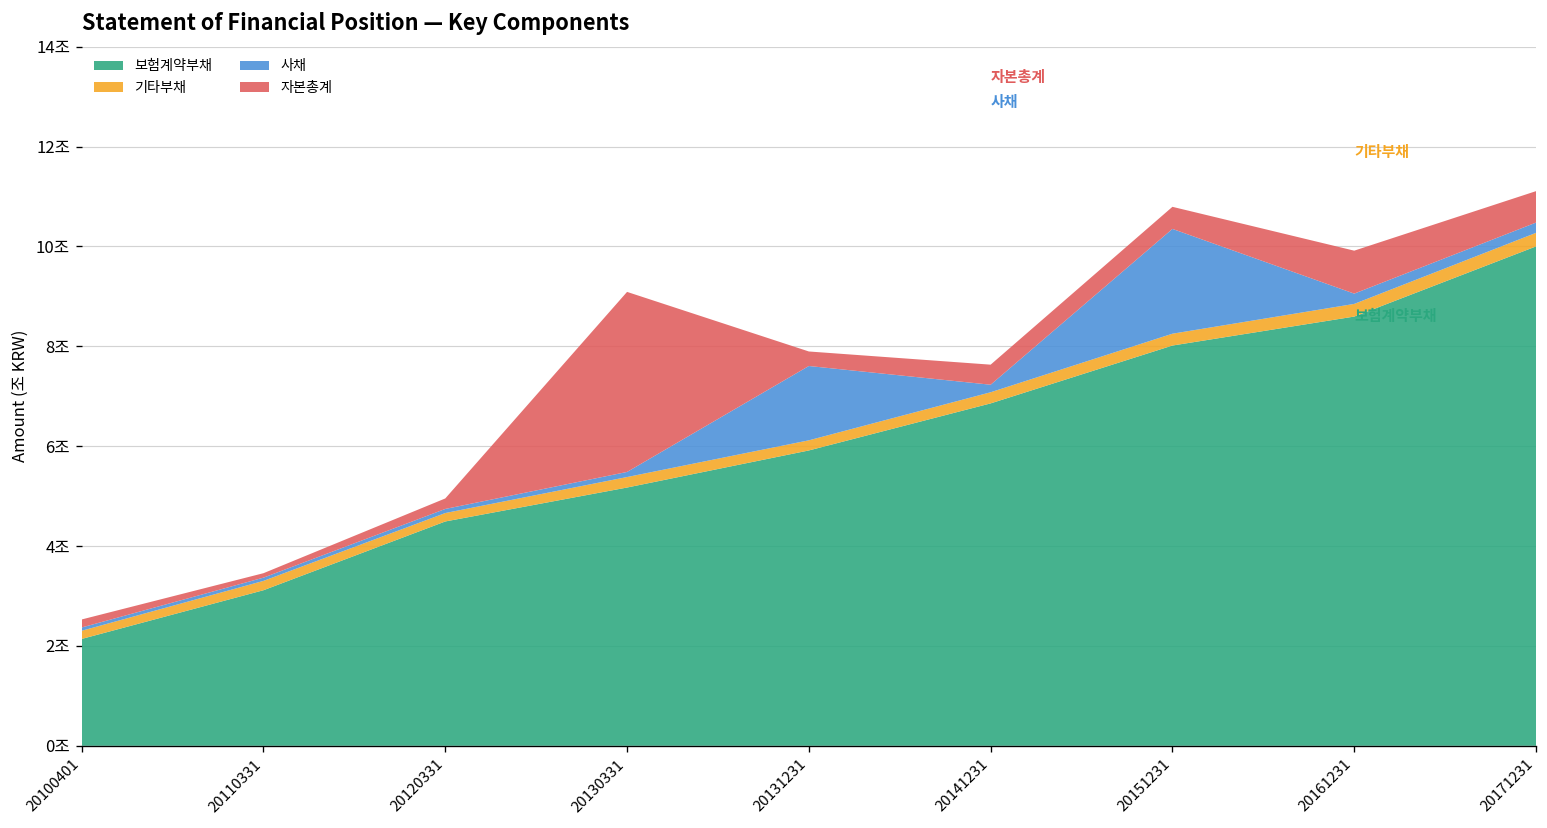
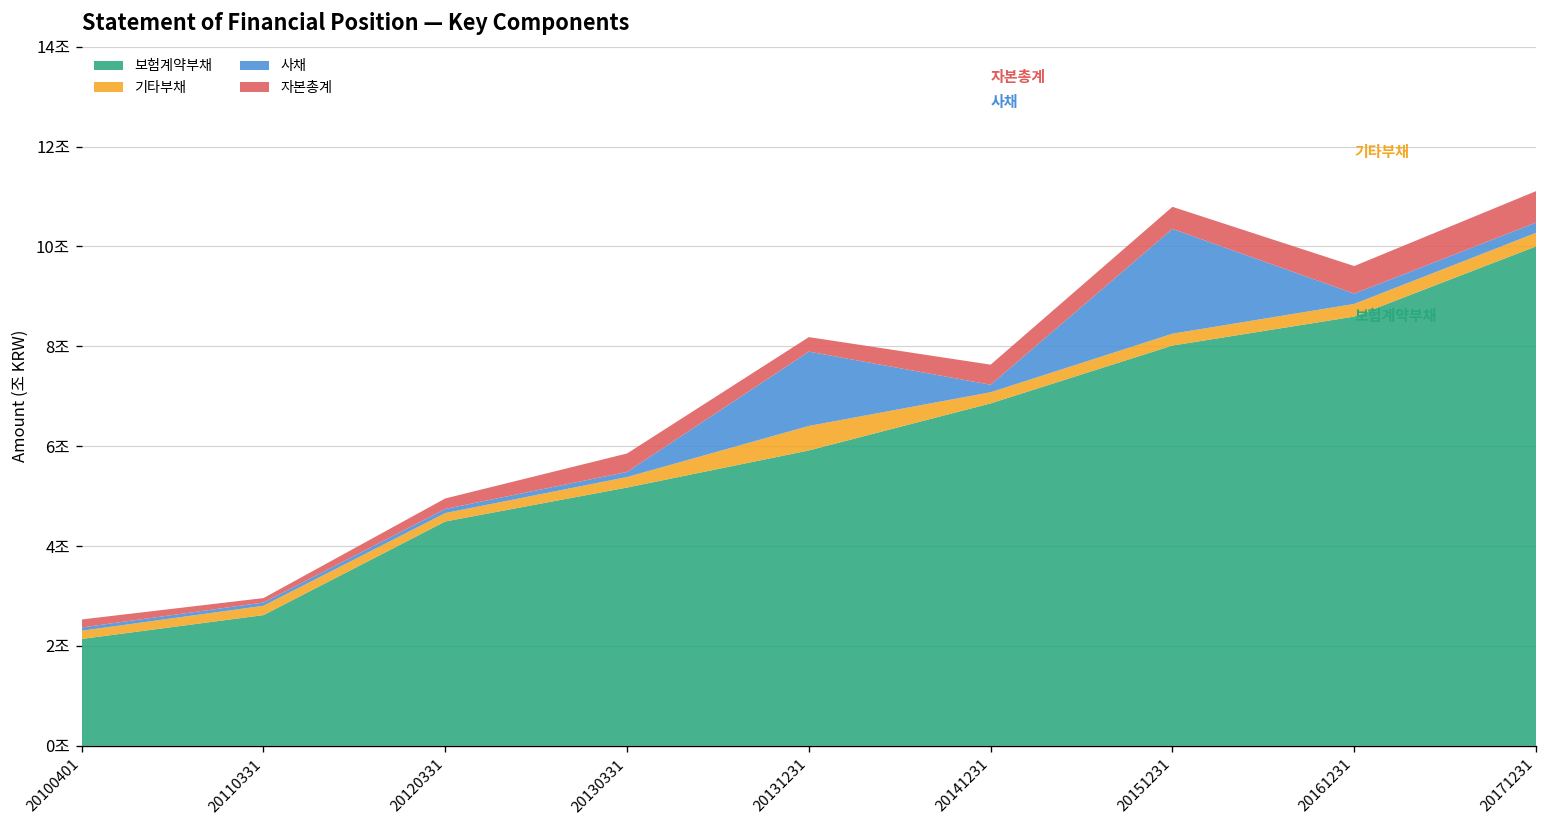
  {
    "보험계약부채": {
      "20100401": "2.1조",
-     "20110331": "3.1조",
+     "20110331": "2.6조",
      "20120331": "4.5조",
      "20130331": "5.2조",
      "20131231": "5.9조",
      "20141231": "6.9조",
      "20151231": "8.0조",
      "20161231": "8.6조",
      "20171231": "10.0조"
    },
    "기타부채": {
      "20100401": "0.2조",
      "20110331": "0.2조",
      "20120331": "0.2조",
      "20130331": "0.2조",
-     "20131231": "0.2조",
+     "20131231": "0.5조",
      "20141231": "0.2조",
      "20151231": "0.2조",
      "20161231": "0.3조",
      "20171231": "0.3조"
    },
    "사채": {
      "20100401": "0.1조",
      "20110331": "0.1조",
      "20120331": "0.1조",
      "20130331": "0.1조",
      "20131231": "1.5조",
      "20141231": "0.2조",
      "20151231": "2.1조",
      "20161231": "0.2조",
      "20171231": "0.2조"
    },
    "자본총계": {
      "20100401": "0.2조",
      "20110331": "0.1조",
      "20120331": "0.2조",
-     "20130331": "3.6조",
+     "20130331": "0.4조",
      "20131231": "0.3조",
      "20141231": "0.4조",
      "20151231": "0.4조",
-     "20161231": "0.9조",
+     "20161231": "0.6조",
      "20171231": "0.6조"
    }
  }
